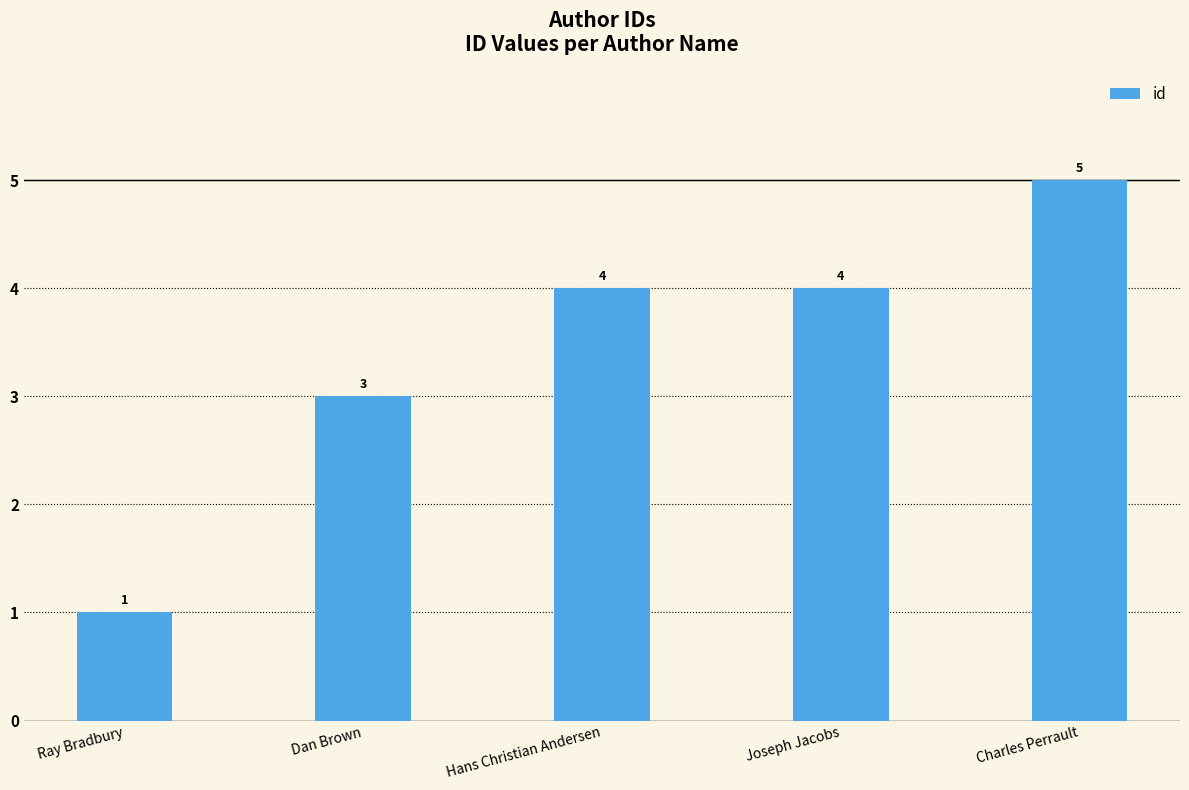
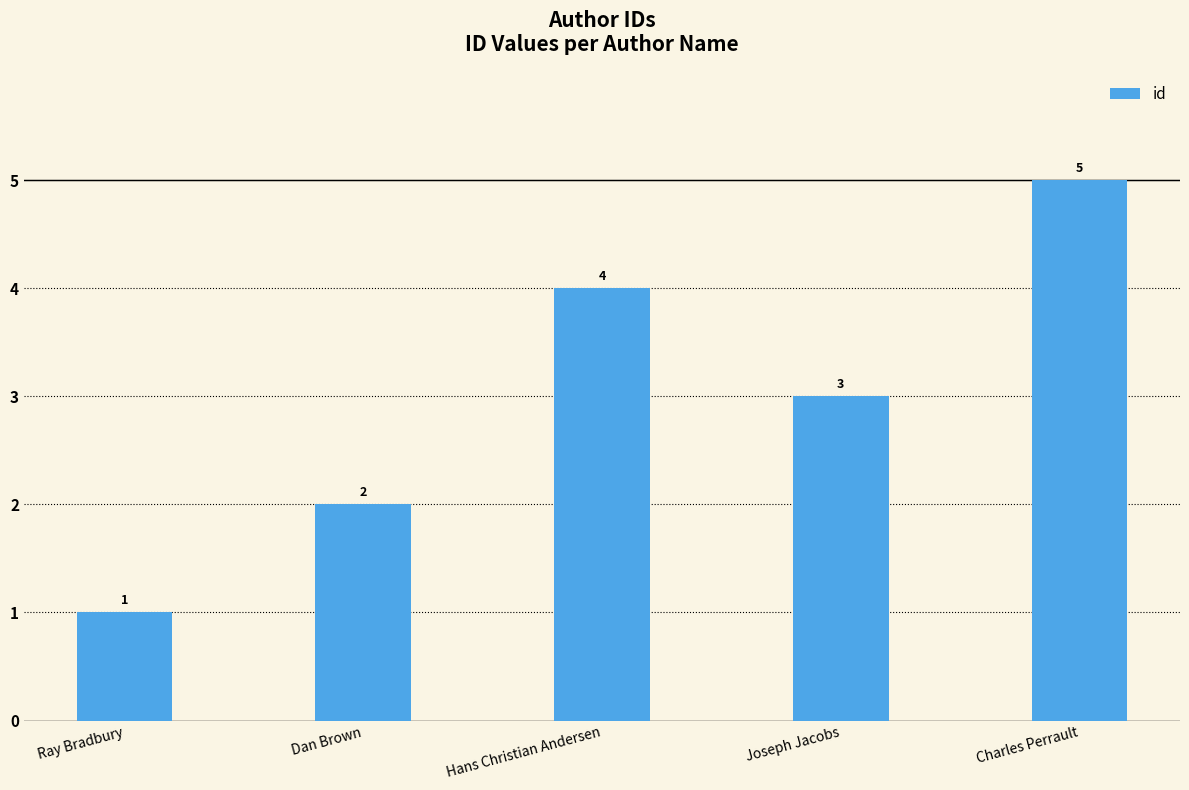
  {
    "Ray Bradbury": 1,
-   "Dan Brown": 3,
+   "Dan Brown": 2,
    "Hans Christian Andersen": 4,
-   "Joseph Jacobs": 4,
+   "Joseph Jacobs": 3,
    "Charles Perrault": 5
  }
